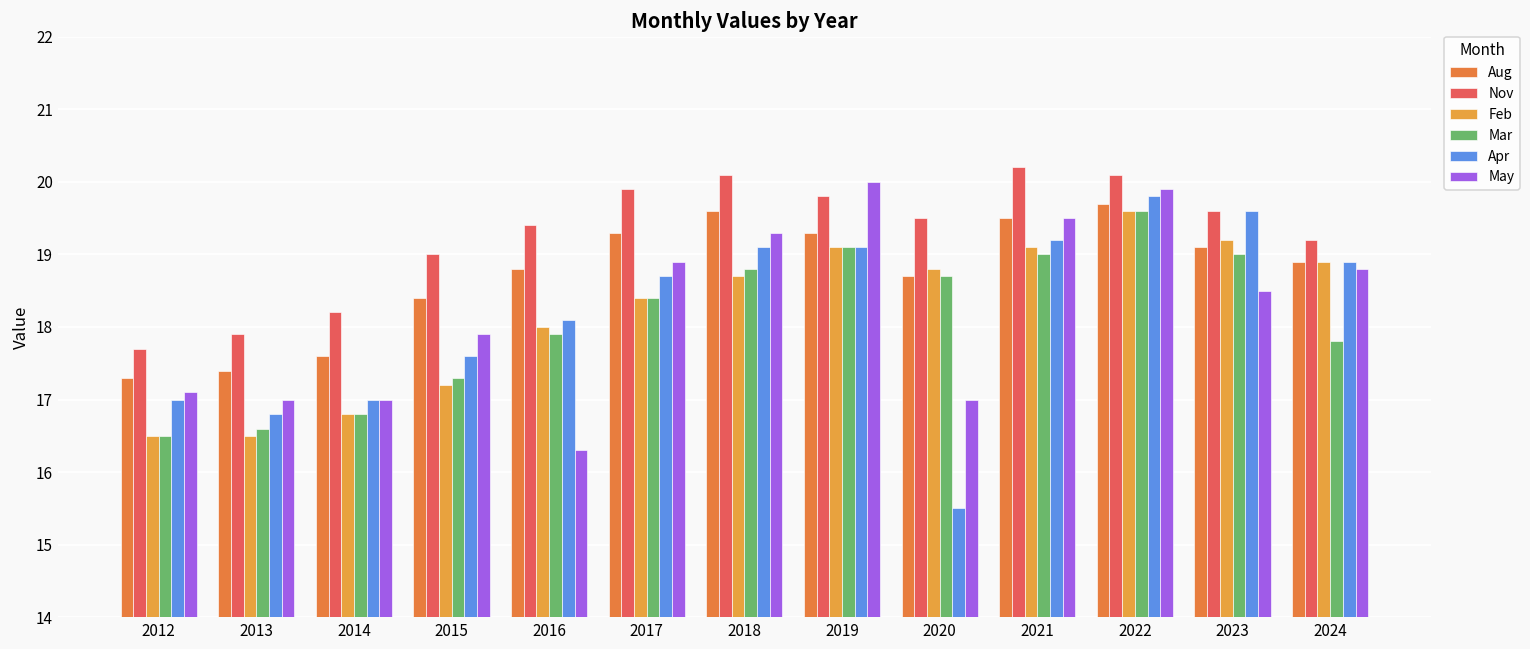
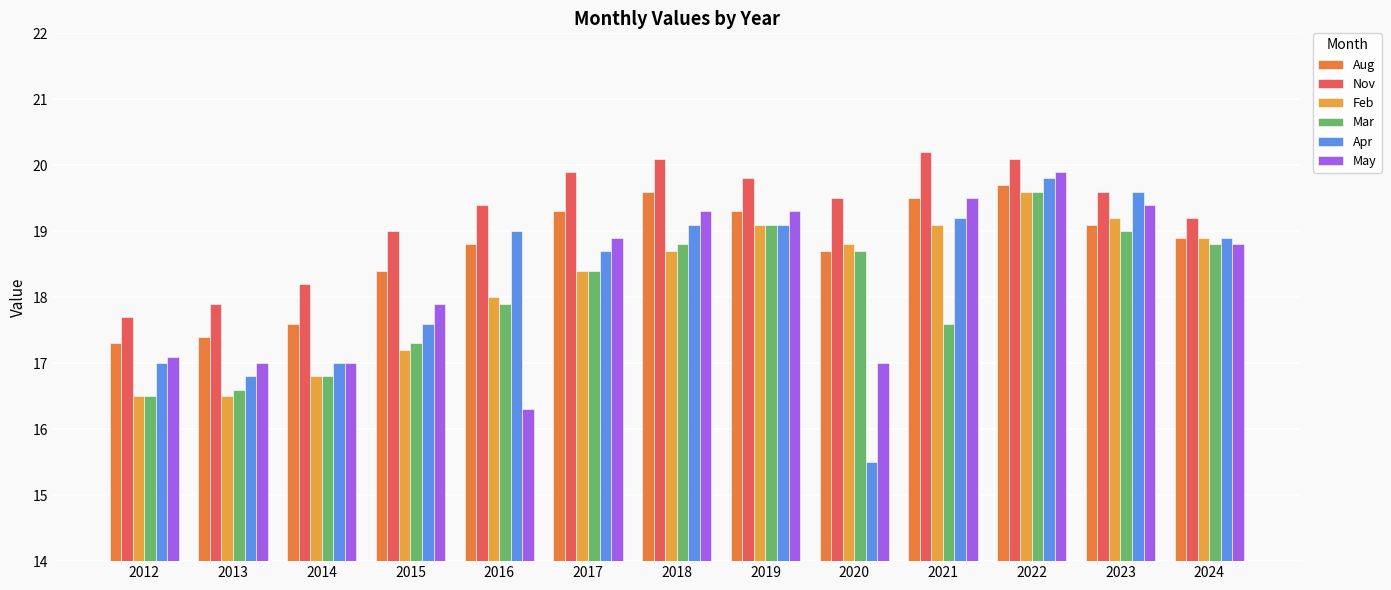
  {
    "Mar": {
      "2012": 16.5,
      "2013": 16.6,
      "2014": 16.8,
      "2015": 17.3,
      "2016": 17.9,
      "2017": 18.4,
      "2018": 18.8,
      "2019": 19.1,
      "2020": 18.7,
-     "2021": 19.0,
+     "2021": 17.6,
      "2022": 19.6,
      "2023": 19.0,
-     "2024": 17.8
+     "2024": 18.8
    },
    "Apr": {
      "2012": 17.0,
      "2013": 16.8,
      "2014": 17.0,
      "2015": 17.6,
-     "2016": 18.1,
+     "2016": 19.0,
      "2017": 18.7,
      "2018": 19.1,
      "2019": 19.1,
      "2020": 15.5,
      "2021": 19.2,
      "2022": 19.8,
      "2023": 19.6,
      "2024": 18.9
    },
    "May": {
      "2012": 17.1,
      "2013": 17.0,
      "2014": 17.0,
      "2015": 17.9,
      "2016": 16.3,
      "2017": 18.9,
      "2018": 19.3,
-     "2019": 20.0,
+     "2019": 19.3,
      "2020": 17.0,
      "2021": 19.5,
      "2022": 19.9,
-     "2023": 18.5,
+     "2023": 19.4,
      "2024": 18.8
    }
  }
